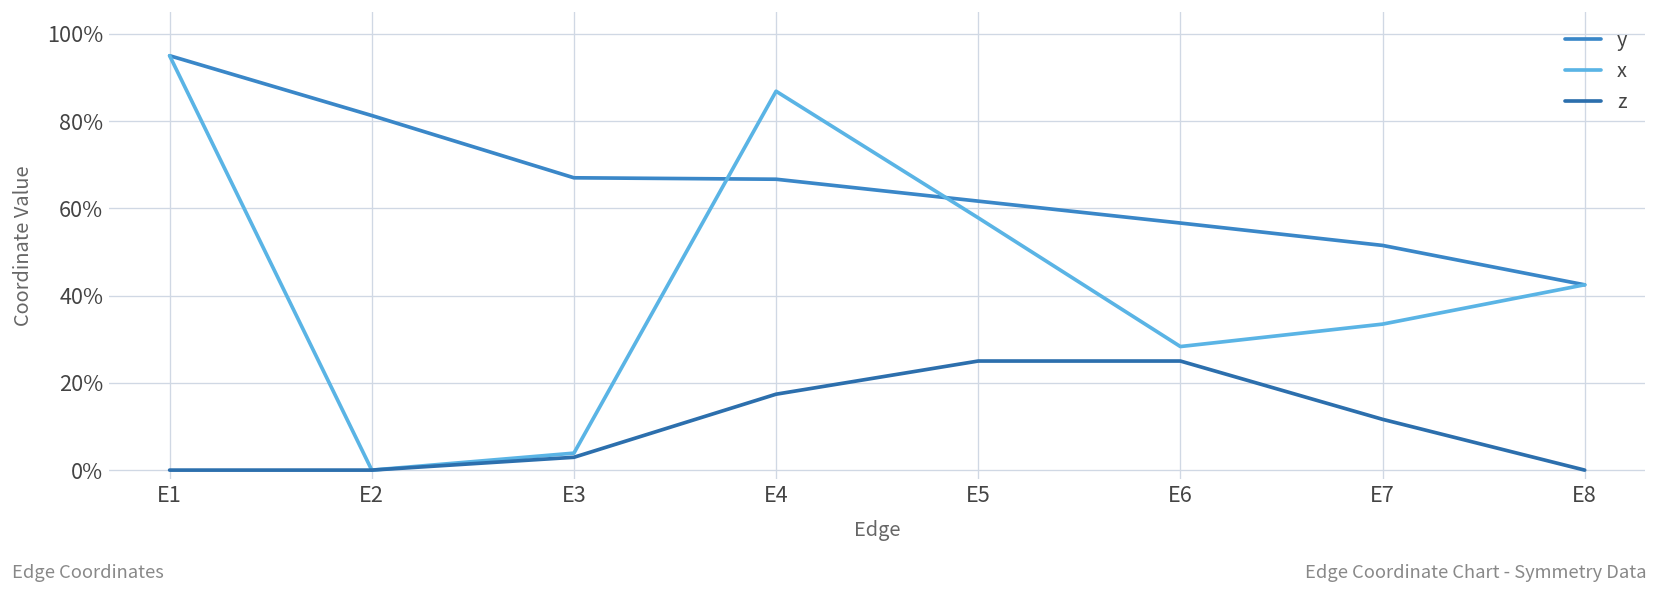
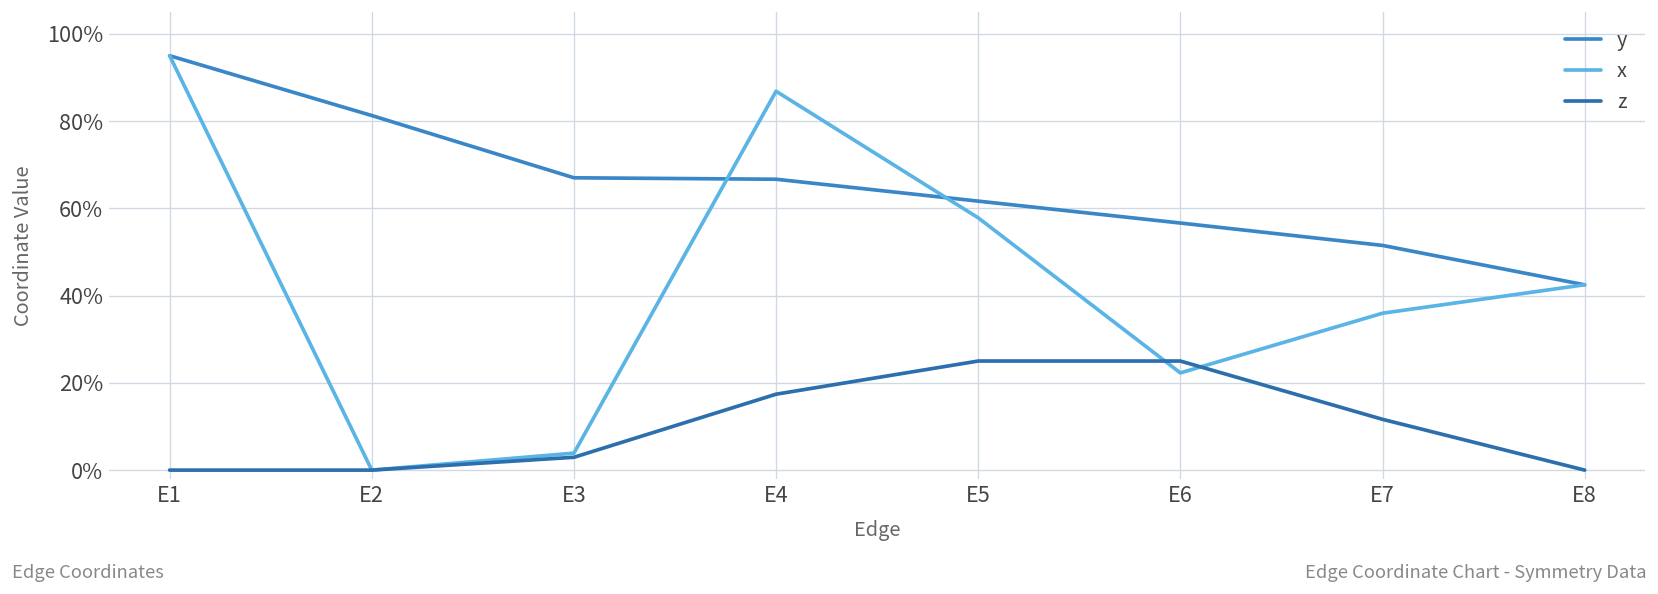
  {
    "x": {
      "E3": "4%",
      "E4": "87%",
      "E5": "58%",
-     "E6": "28%",
-     "E7": "33%"
+     "E6": "22%",
+     "E7": "36%"
    }
  }
